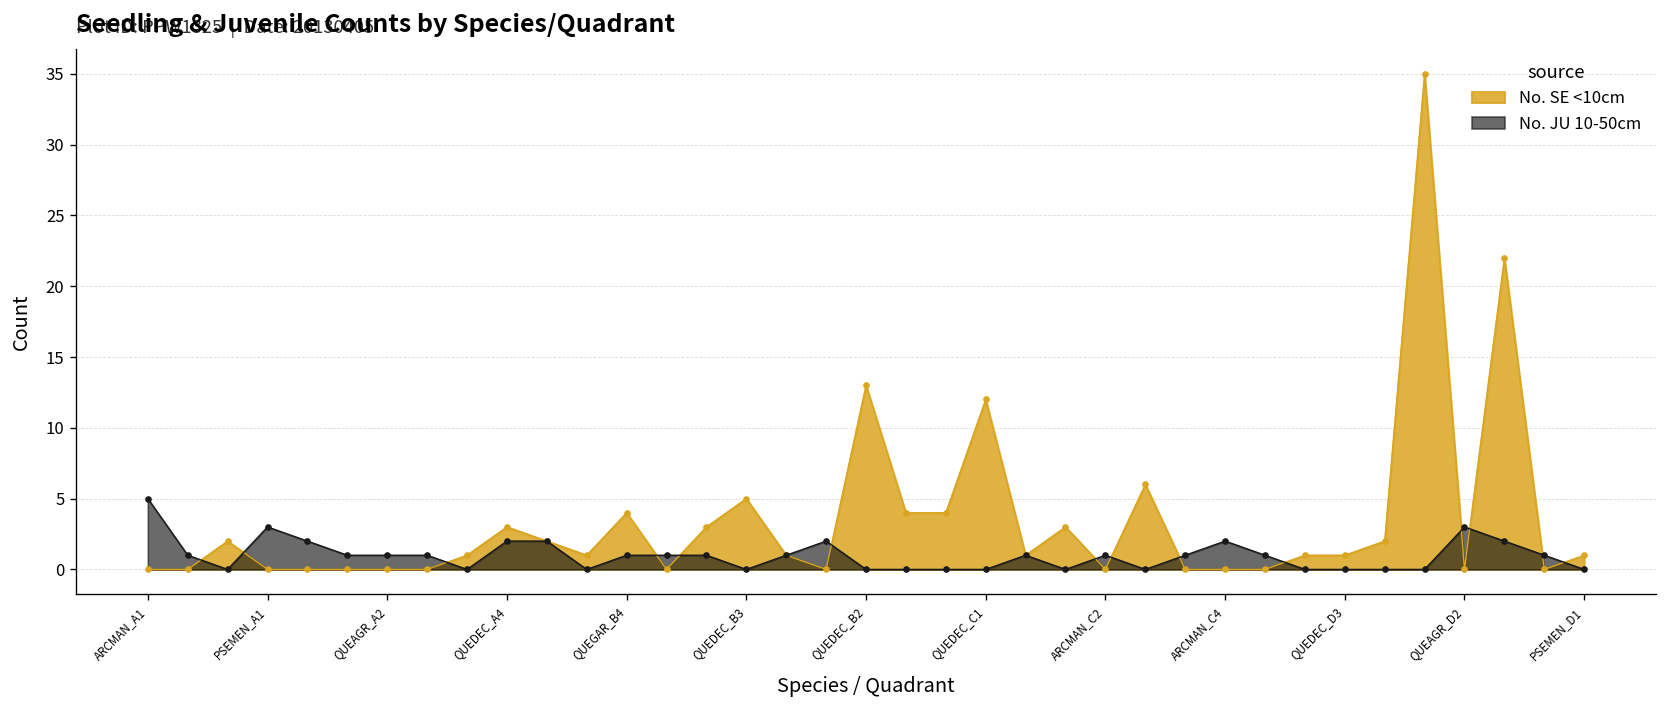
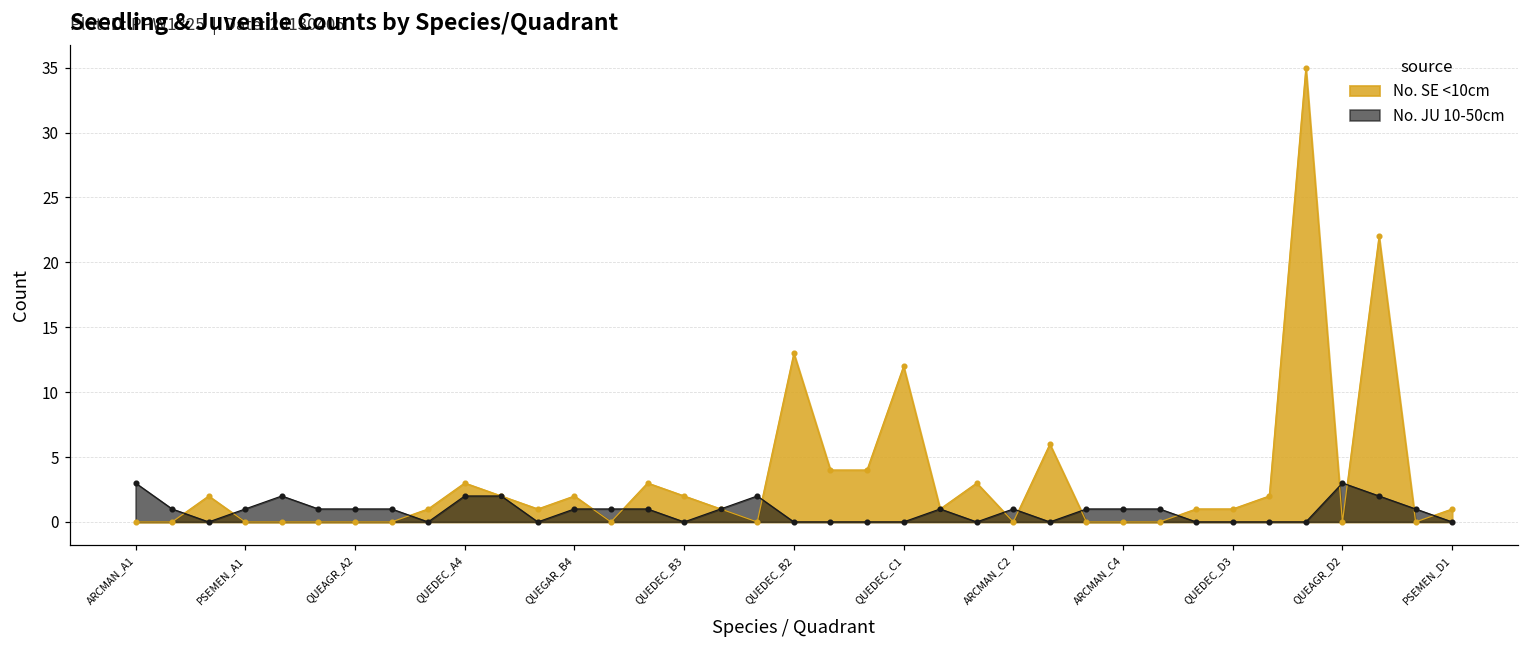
  {
    "No. SE <10cm": {
      "ARCMAN_A1": 0,
      "PSEMEN_A1": 0,
      "QUEAGR_A2": 0,
      "QUEDEC_A4": 3,
-     "QUEGAR_B4": 4,
-     "QUEDEC_B3": 5,
+     "QUEGAR_B4": 2,
+     "QUEDEC_B3": 2,
      "QUEDEC_B2": 13,
      "QUEDEC_C1": 12,
      "ARCMAN_C2": 0,
      "ARCMAN_C4": 0,
      "QUEDEC_D3": 1,
      "QUEAGR_D2": 0,
      "PSEMEN_D1": 1
    },
    "No. JU 10-50cm": {
-     "ARCMAN_A1": 5,
-     "PSEMEN_A1": 3,
+     "ARCMAN_A1": 3,
+     "PSEMEN_A1": 1,
      "QUEAGR_A2": 1,
      "QUEDEC_A4": 2,
      "QUEGAR_B4": 1,
      "QUEDEC_B3": 0,
      "QUEDEC_B2": 0,
      "QUEDEC_C1": 0,
      "ARCMAN_C2": 1,
-     "ARCMAN_C4": 2,
+     "ARCMAN_C4": 1,
      "QUEDEC_D3": 0,
      "QUEAGR_D2": 3,
      "PSEMEN_D1": 0
    }
  }
